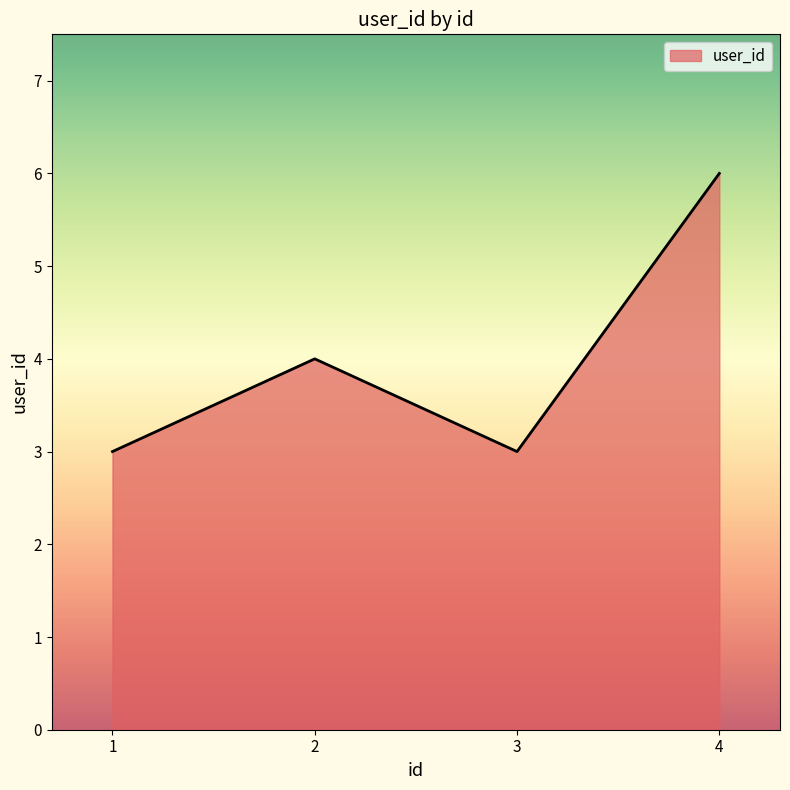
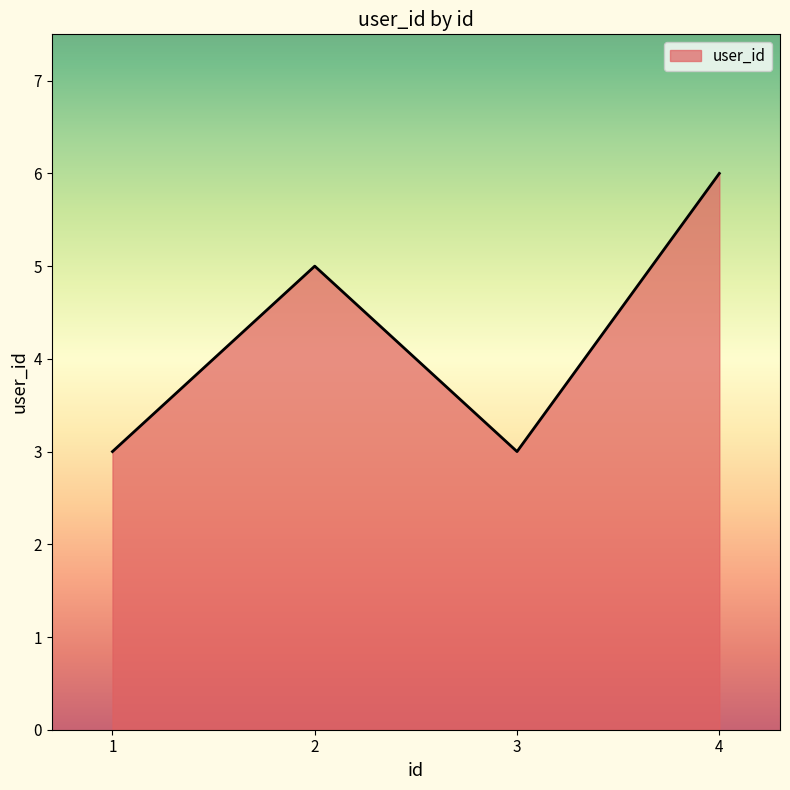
  {
    "1": 3,
-   "2": 4,
+   "2": 5,
    "3": 3,
    "4": 6
  }
